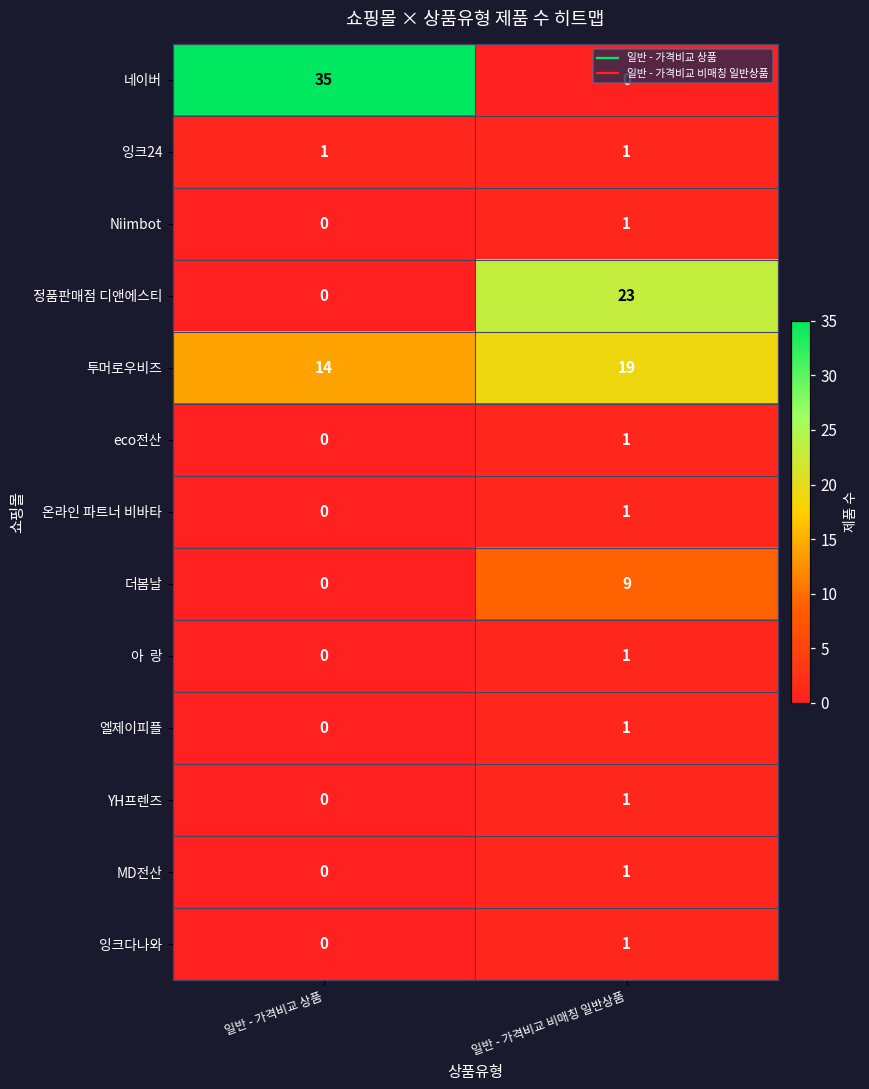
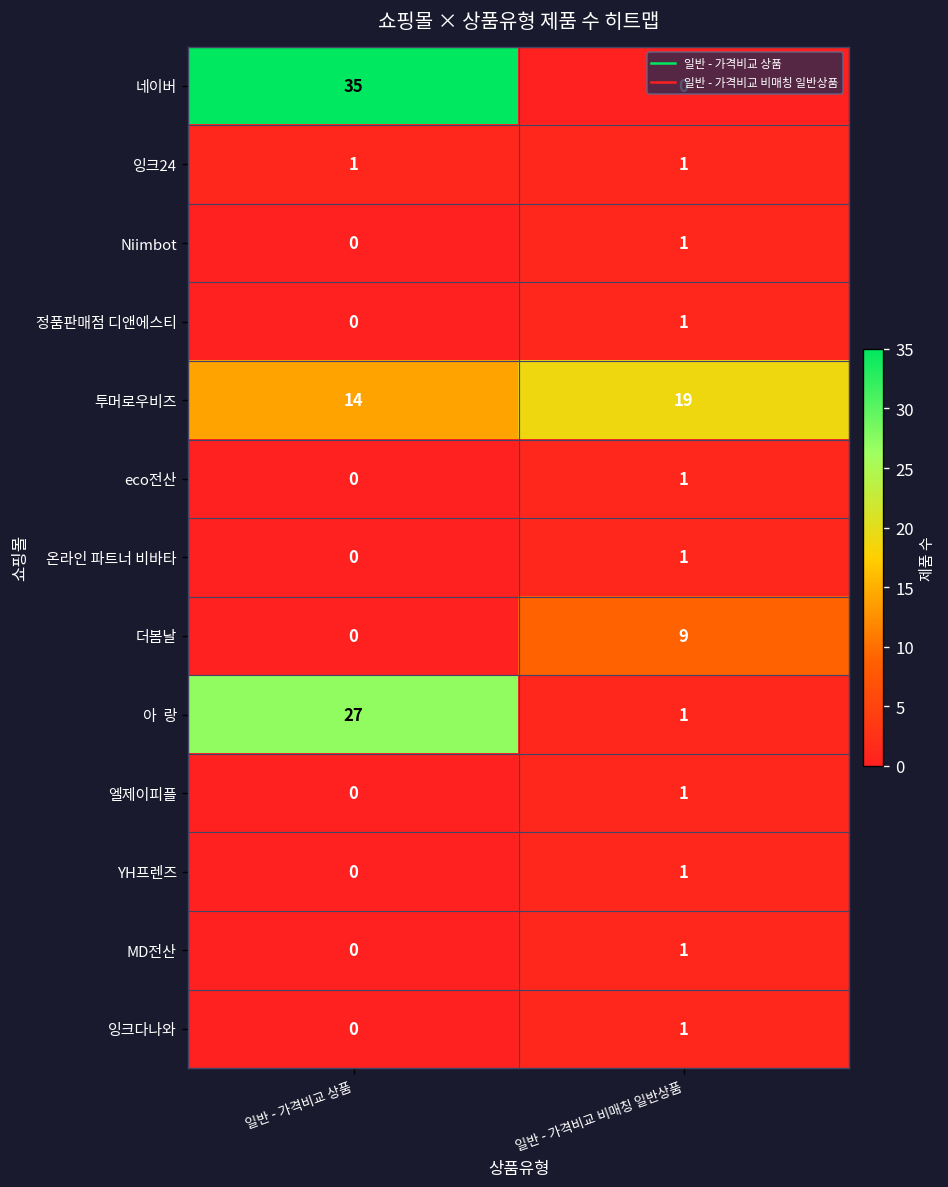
  {
    "네이버": {
      "일반 - 가격비교 상품": 35
    },
    "잉크24": {
      "일반 - 가격비교 상품": 1,
      "일반 - 가격비교 비매칭 일반상품": 1
    },
    "Niimbot": {
      "일반 - 가격비교 상품": 0,
      "일반 - 가격비교 비매칭 일반상품": 1
    },
    "정품판매점 디앤에스티": {
      "일반 - 가격비교 상품": 0,
-     "일반 - 가격비교 비매칭 일반상품": 23
+     "일반 - 가격비교 비매칭 일반상품": 1
    },
    "투머로우비즈": {
      "일반 - 가격비교 상품": 14,
      "일반 - 가격비교 비매칭 일반상품": 19
    },
    "eco전산": {
      "일반 - 가격비교 상품": 0,
      "일반 - 가격비교 비매칭 일반상품": 1
    },
    "온라인 파트너 비바타": {
      "일반 - 가격비교 상품": 0,
      "일반 - 가격비교 비매칭 일반상품": 1
    },
    "더봄날": {
      "일반 - 가격비교 상품": 0,
      "일반 - 가격비교 비매칭 일반상품": 9
    },
    "아 랑": {
-     "일반 - 가격비교 상품": 0,
+     "일반 - 가격비교 상품": 27,
      "일반 - 가격비교 비매칭 일반상품": 1
    },
    "엘제이피플": {
      "일반 - 가격비교 상품": 0,
      "일반 - 가격비교 비매칭 일반상품": 1
    },
    "YH프렌즈": {
      "일반 - 가격비교 상품": 0,
      "일반 - 가격비교 비매칭 일반상품": 1
    },
    "MD전산": {
      "일반 - 가격비교 상품": 0,
      "일반 - 가격비교 비매칭 일반상품": 1
    },
    "잉크다나와": {
      "일반 - 가격비교 상품": 0,
      "일반 - 가격비교 비매칭 일반상품": 1
    }
  }
